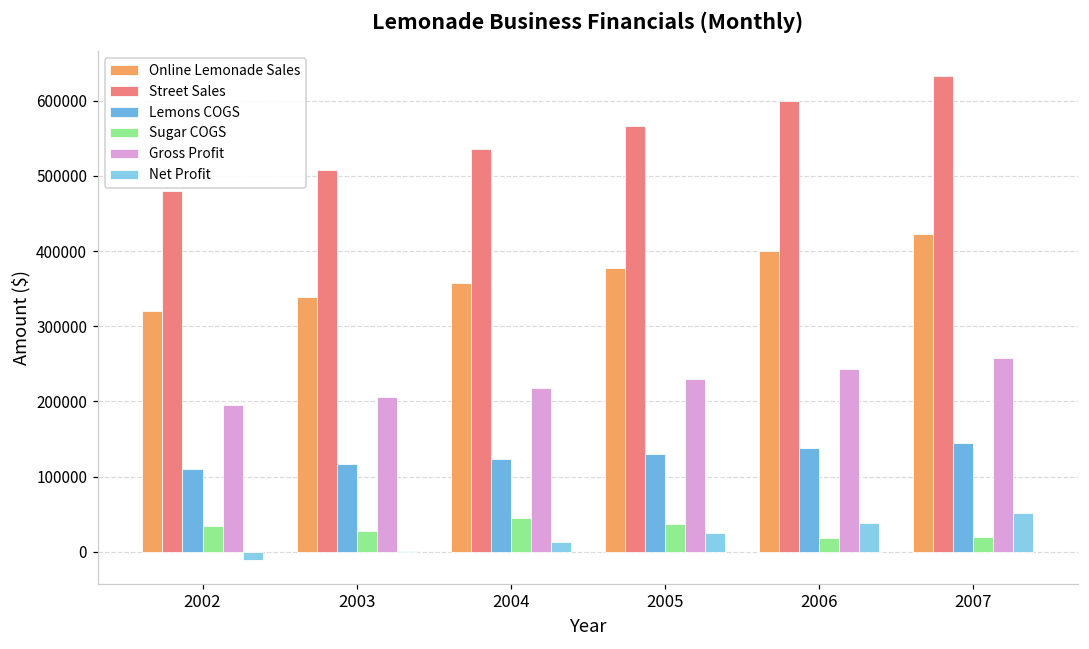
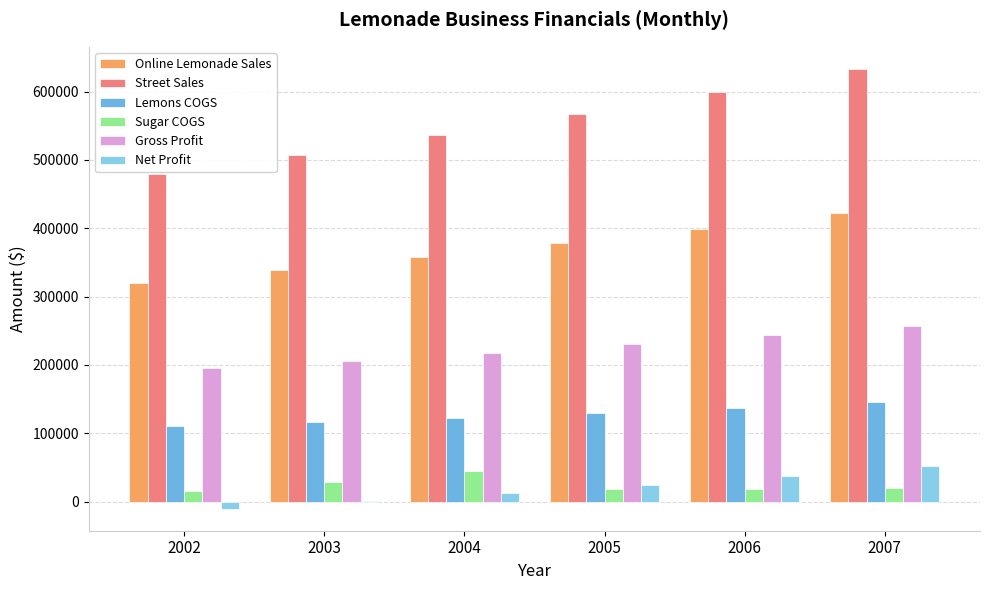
  {
    "Sugar COGS": {
-     "2002": 30000,
+     "2002": 20000,
      "2003": 30000,
      "2004": 50000,
-     "2005": 40000,
+     "2005": 20000,
      "2006": 20000,
      "2007": 20000
    },
    "Gross Profit": {
      "2002": 200000,
      "2003": 210000,
      "2004": 220000,
      "2005": 230000,
      "2006": 240000,
      "2007": 260000
    }
  }
